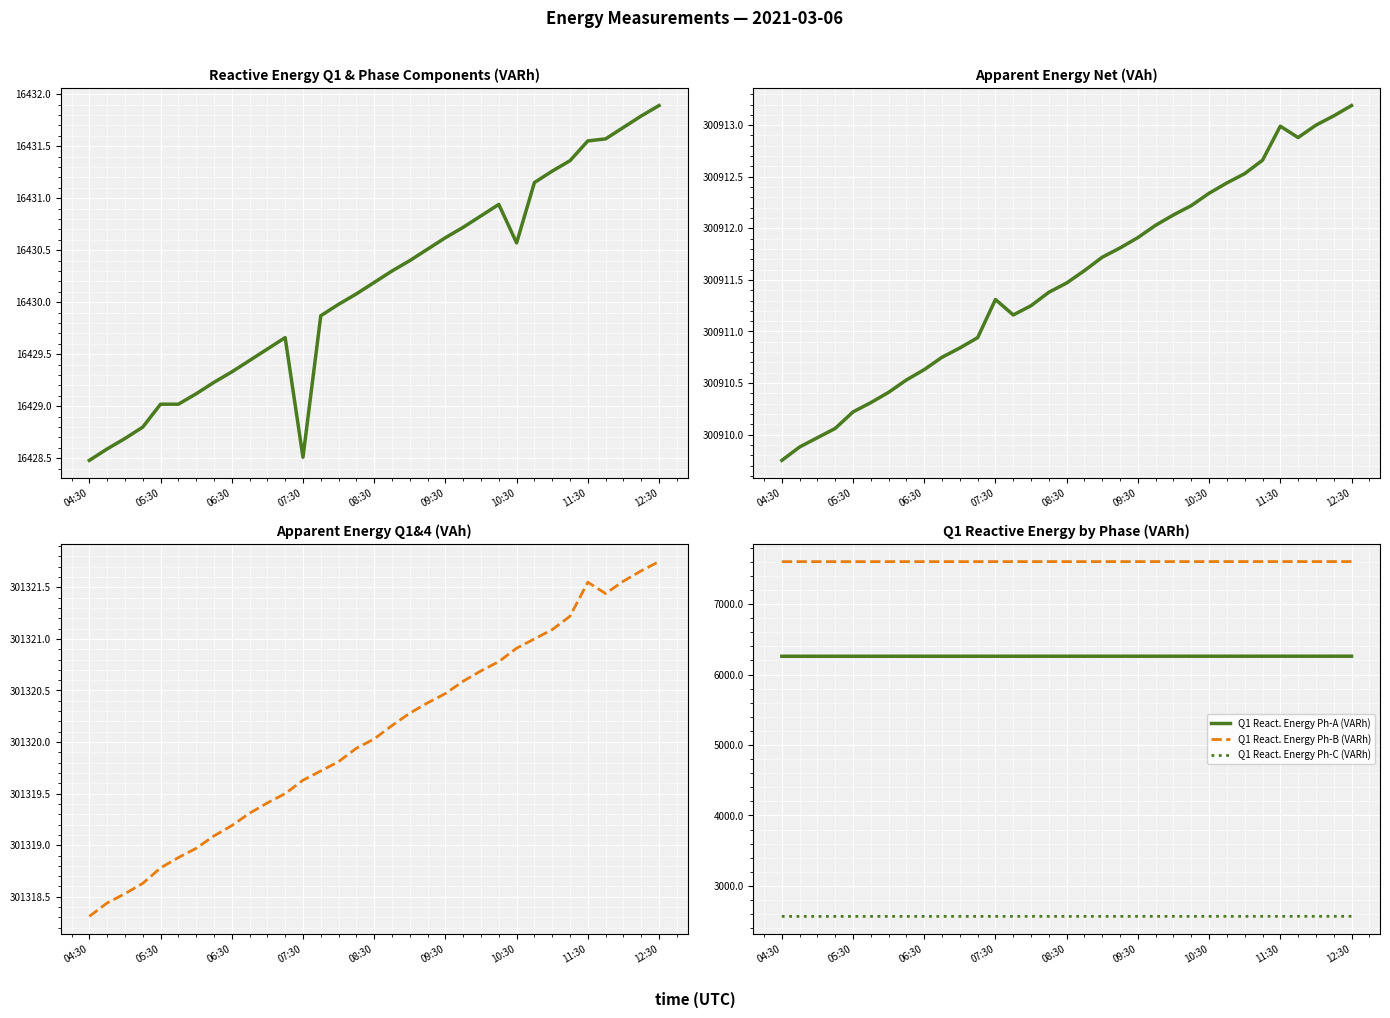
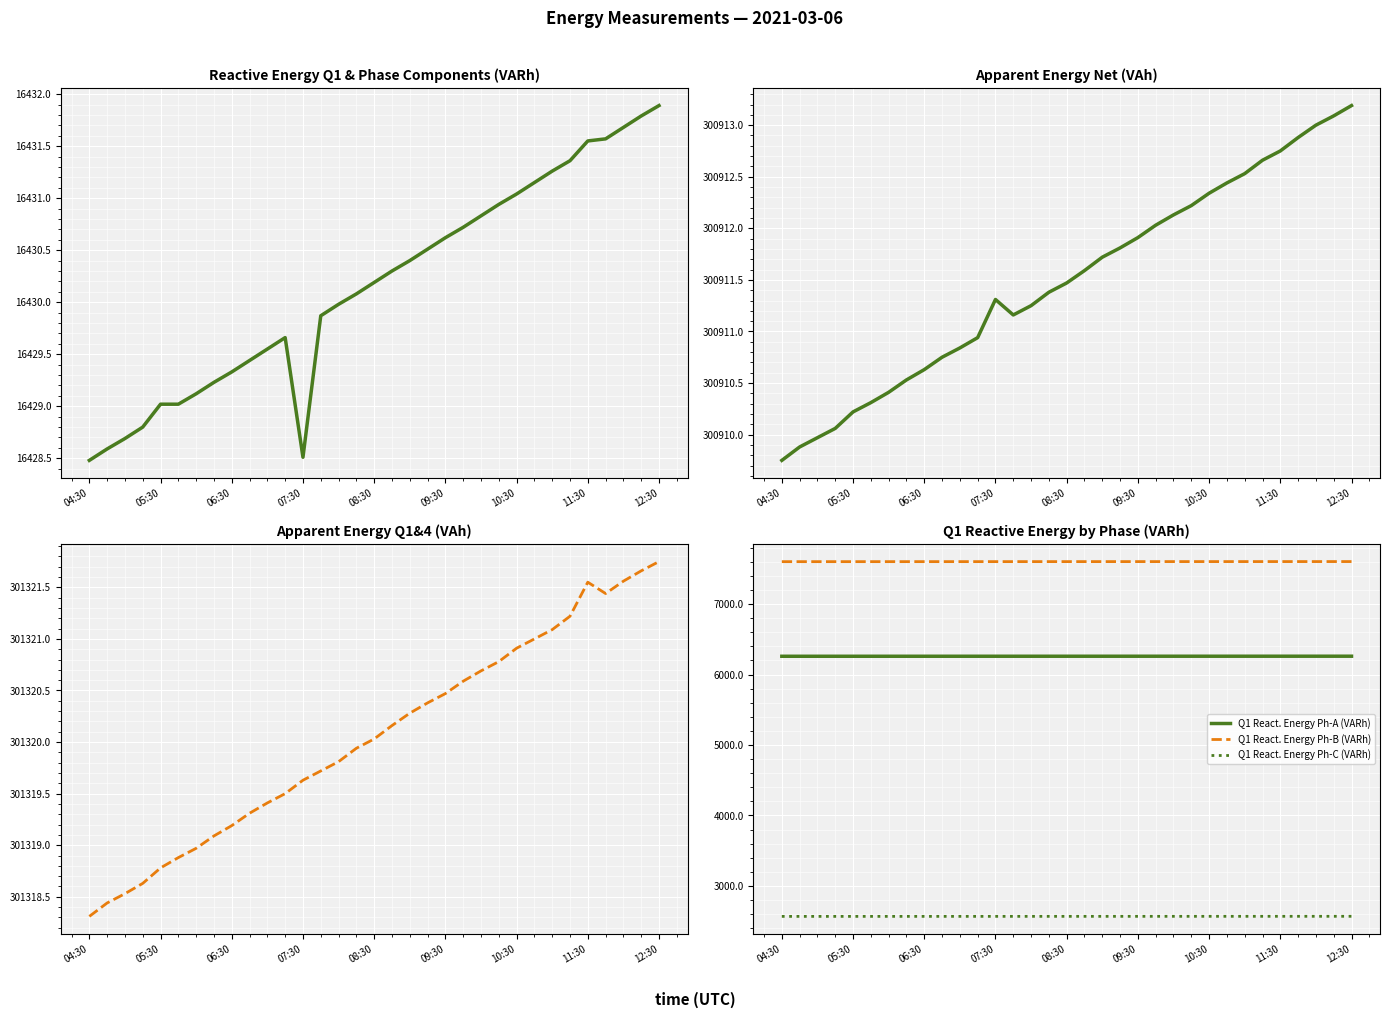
  {
    "Reactive Energy Q1 & Phase Components (VARh)": {
      "04:30": 16428.48,
      "05:30": 16429.02,
      "06:30": 16429.33,
      "07:30": 16428.51,
      "08:30": 16430.19,
      "09:30": 16430.62,
-     "10:30": 16430.57,
+     "10:30": 16431.04,
      "11:30": 16431.55,
      "12:30": 16431.89
    },
    "Apparent Energy Net (VAh)": {
      "04:30": 300909.75,
      "05:30": 300910.22,
      "06:30": 300910.63,
      "07:30": 300911.31,
      "08:30": 300911.47,
      "09:30": 300911.91,
      "10:30": 300912.34,
-     "11:30": 300912.99,
+     "11:30": 300912.75,
      "12:30": 300913.19
    },
    "Apparent Energy Q1&4 (VAh)": {
      "04:30": 301318.31,
      "05:30": 301318.78,
      "06:30": 301319.19,
      "07:30": 301319.63,
      "08:30": 301320.03,
      "09:30": 301320.47,
      "10:30": 301320.91,
      "11:30": 301321.55,
      "12:30": 301321.75
    },
    "Q1 Reactive Energy by Phase (VARh)": {
      "Q1 React. Energy Ph-B (VARh)": {
        "04:30": 7600,
        "05:30": 7600,
        "06:30": 7600,
        "07:30": 7600,
        "08:30": 7600,
        "09:30": 7600,
        "10:30": 7600,
        "11:30": 7600,
        "12:30": 7600
      }
    }
  }
